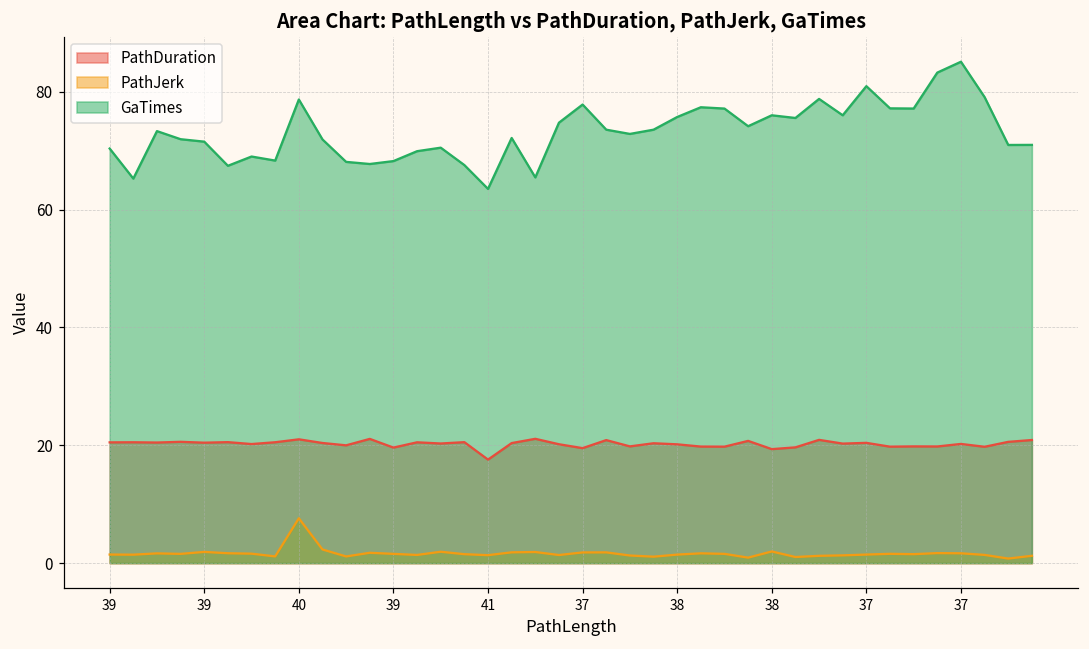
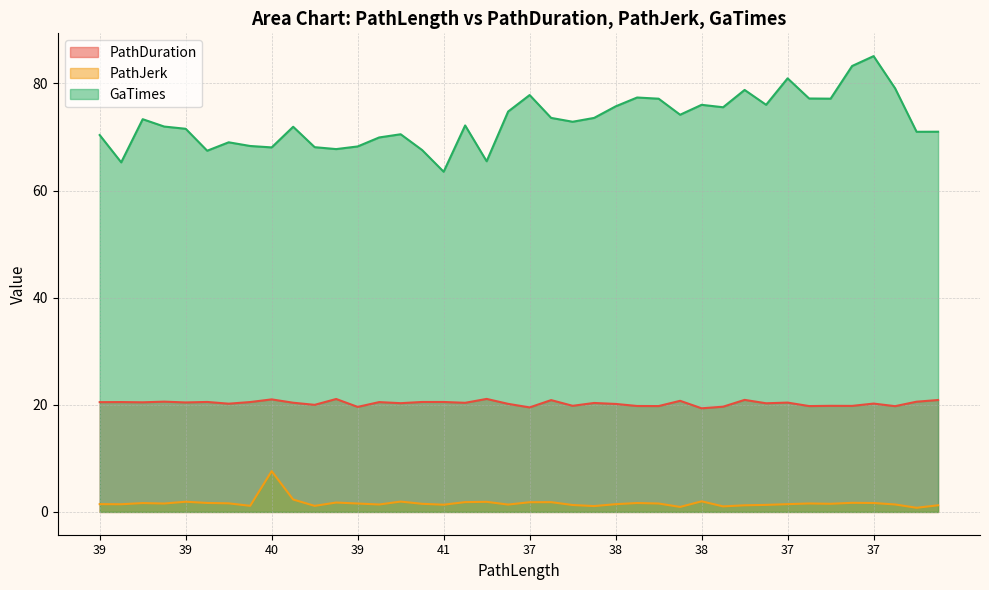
  {
    "PathDuration": {
      "40": 21,
-     "41": 18
+     "41": 21
    },
    "PathJerk": {
      "40": 8,
      "41": 1
    },
    "GaTimes": {
-     "40": 79,
+     "40": 68,
      "41": 64
    }
  }
